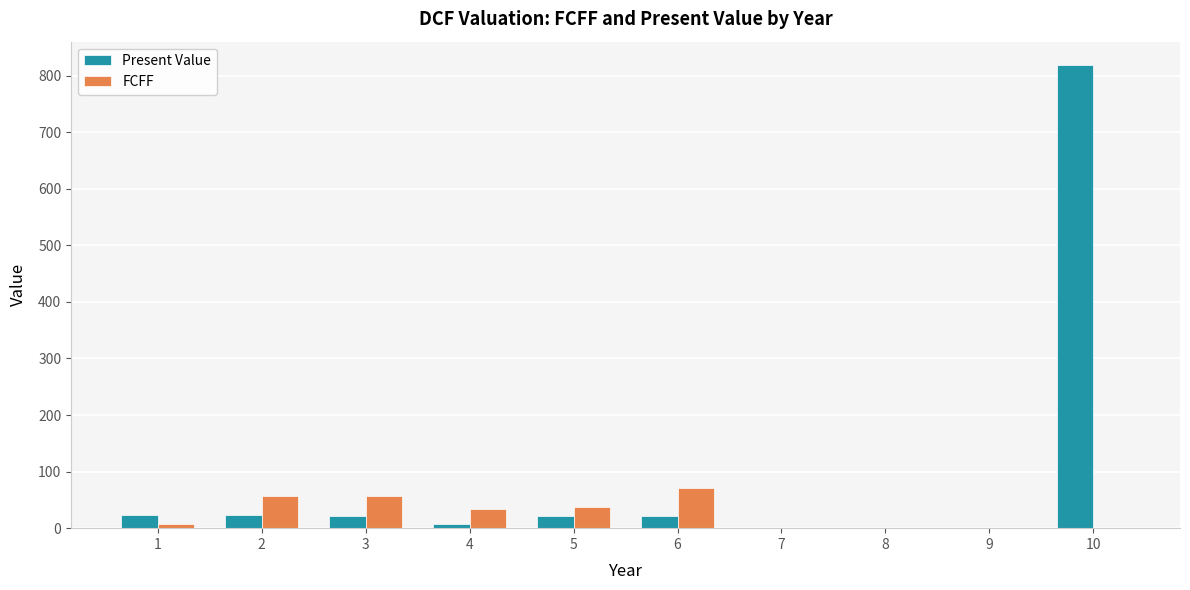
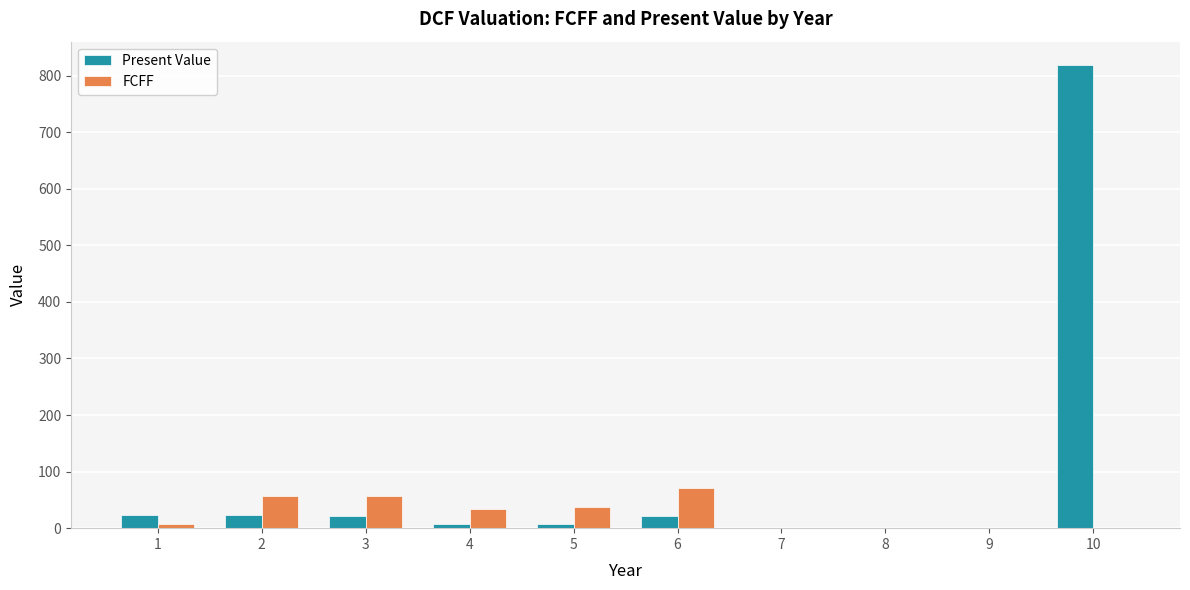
  {
    "Present Value": {
      "1": 20,
      "2": 20,
      "3": 20,
      "4": 10,
-     "5": 20,
+     "5": 10,
      "6": 20,
      "7": 0,
      "8": 0,
      "9": 0,
      "10": 820
    },
    "FCFF": {
      "1": 10,
      "2": 60,
      "3": 60,
      "4": 30,
      "5": 40,
      "6": 70,
      "7": 0,
      "8": 0,
      "9": 0,
      "10": 0
    }
  }
